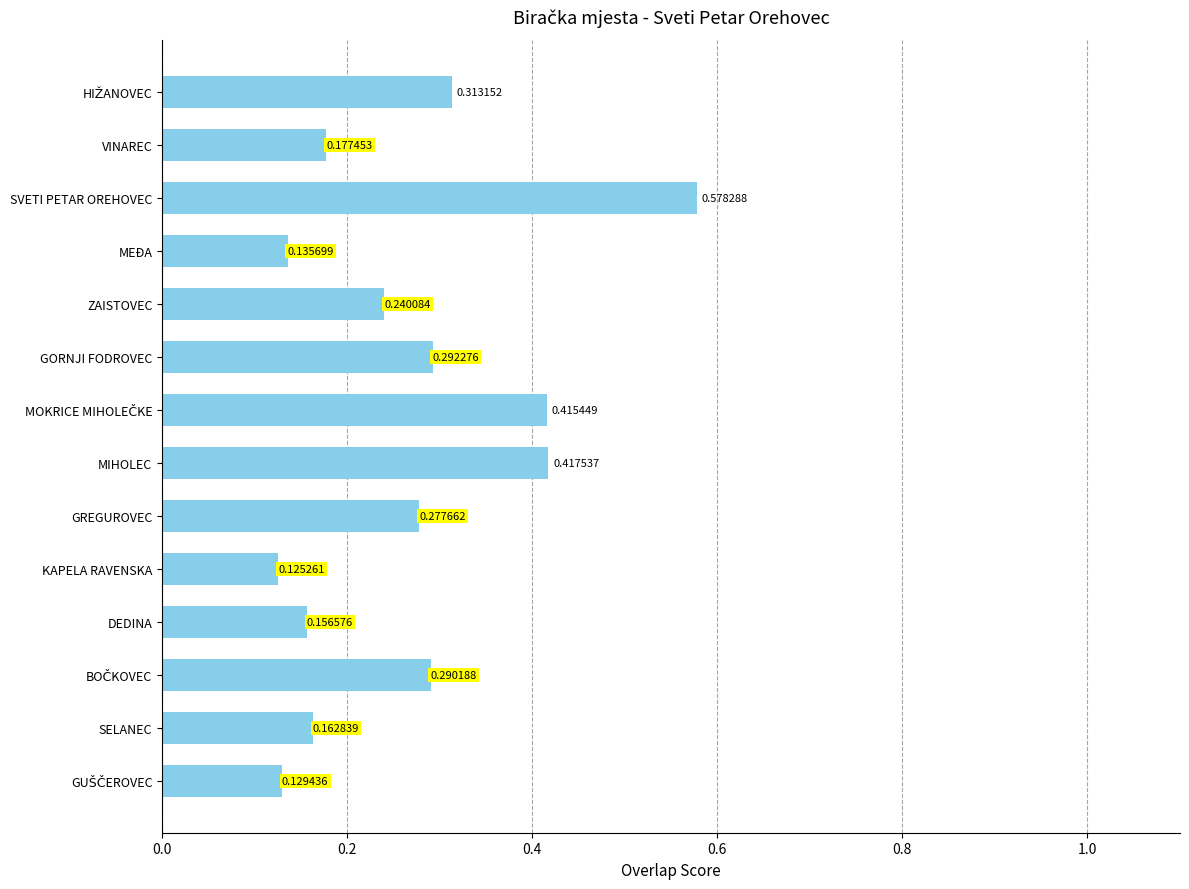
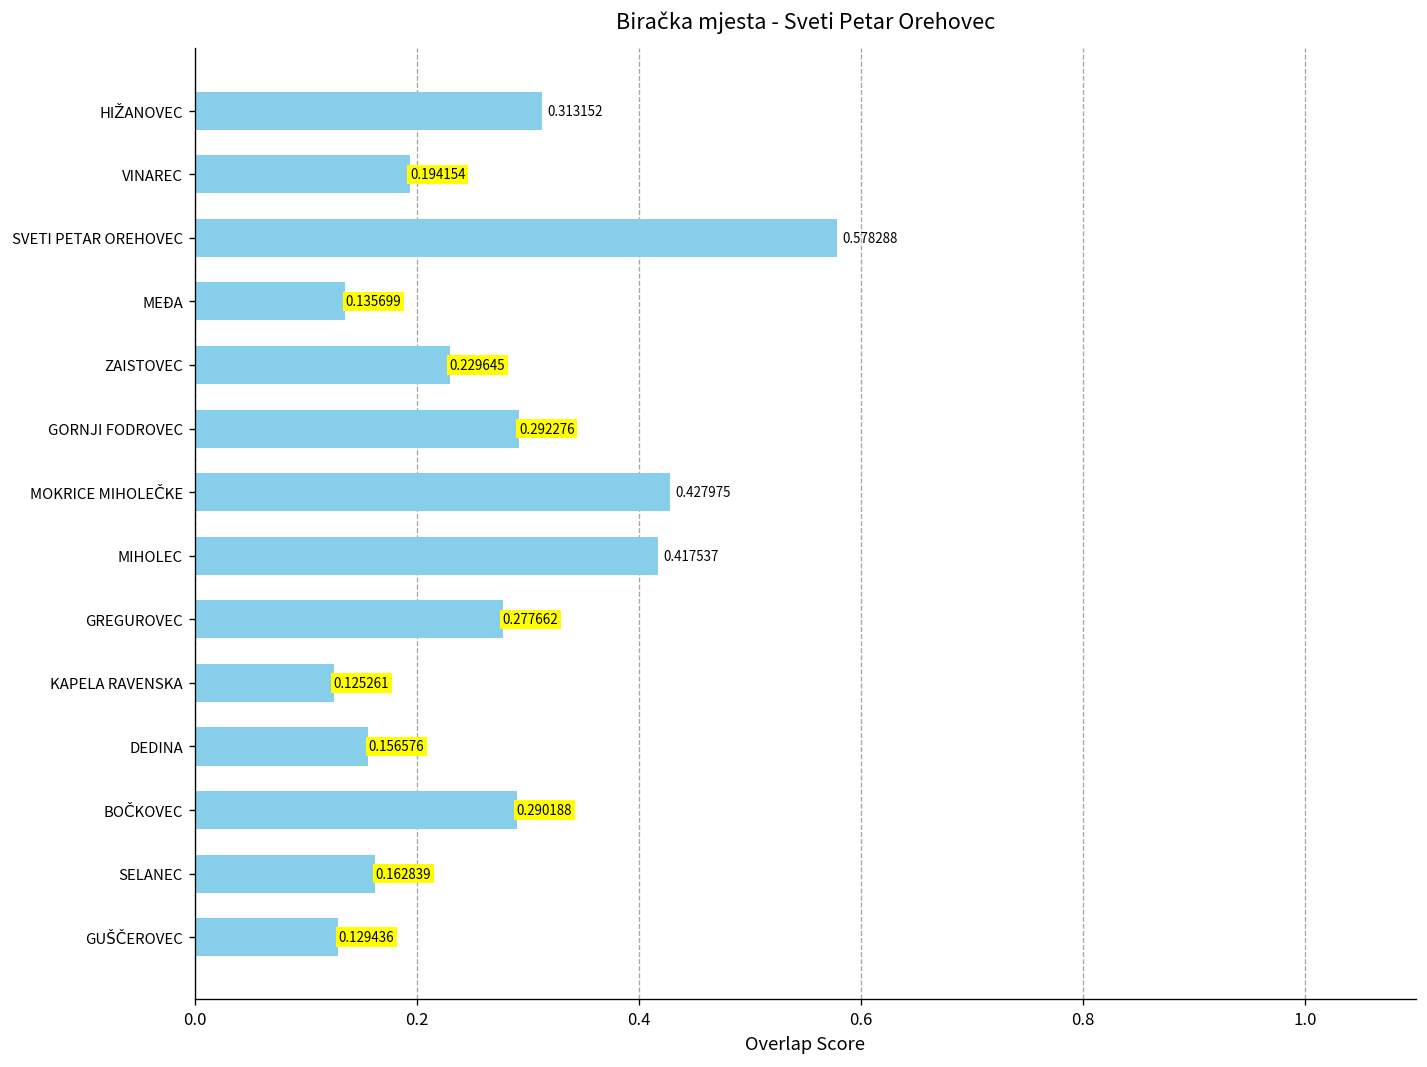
  {
    "HIŽANOVEC": 0.313152,
-   "VINAREC": 0.177453,
+   "VINAREC": 0.194154,
    "SVETI PETAR OREHOVEC": 0.578288,
-   "ZAISTOVEC": 0.240084,
-   "MOKRICE MIHOLEČKE": 0.415449,
+   "ZAISTOVEC": 0.229645,
+   "MOKRICE MIHOLEČKE": 0.427975,
    "MIHOLEC": 0.417537
  }
